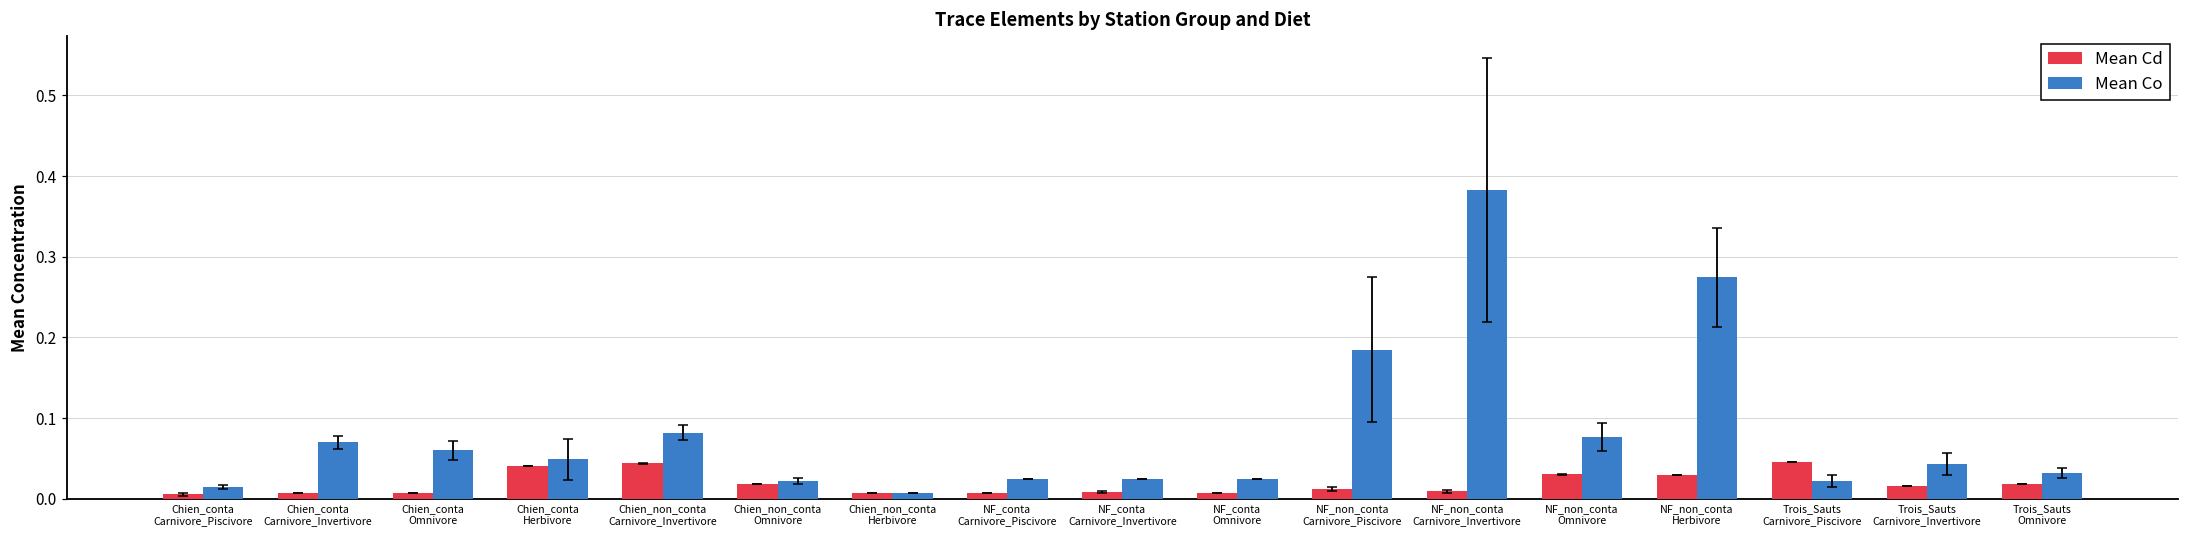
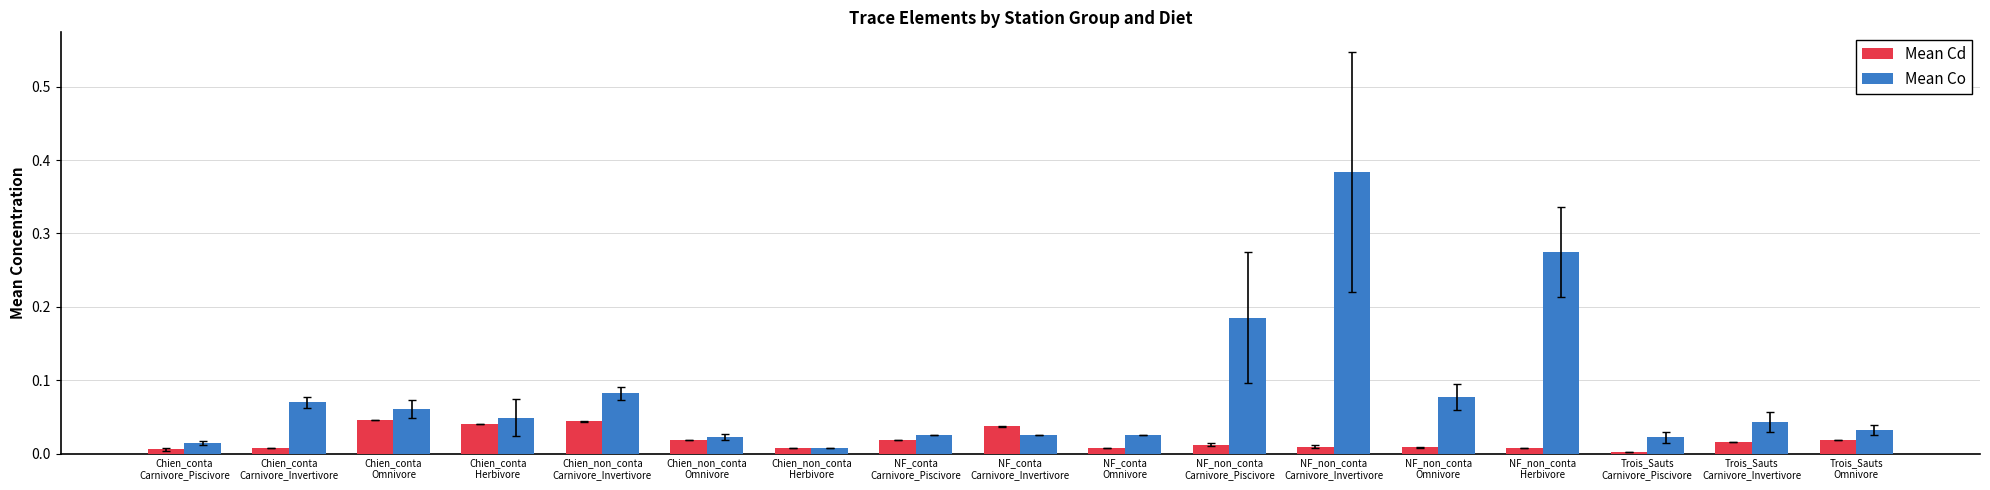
  {
    "Mean Cd": {
      "Chien_conta Carnivore_Piscivore": 0.01,
      "Chien_conta Carnivore_Invertivore": 0.01,
-     "Chien_conta Omnivore": 0.01,
+     "Chien_conta Omnivore": 0.05,
      "Chien_conta Herbivore": 0.04,
      "Chien_non_conta Carnivore_Invertivore": 0.04,
      "Chien_non_conta Omnivore": 0.02,
      "Chien_non_conta Herbivore": 0.01,
-     "NF_conta Carnivore_Piscivore": 0.01,
-     "NF_conta Carnivore_Invertivore": 0.01,
+     "NF_conta Carnivore_Piscivore": 0.02,
+     "NF_conta Carnivore_Invertivore": 0.04,
      "NF_conta Omnivore": 0.01,
      "NF_non_conta Carnivore_Piscivore": 0.01,
      "NF_non_conta Carnivore_Invertivore": 0.01,
-     "NF_non_conta Omnivore": 0.03,
-     "NF_non_conta Herbivore": 0.03,
-     "Trois_Sauts Carnivore_Piscivore": 0.05,
+     "NF_non_conta Omnivore": 0.01,
+     "NF_non_conta Herbivore": 0.01,
+     "Trois_Sauts Carnivore_Piscivore": 0.00,
      "Trois_Sauts Carnivore_Invertivore": 0.02,
      "Trois_Sauts Omnivore": 0.02
    }
  }
